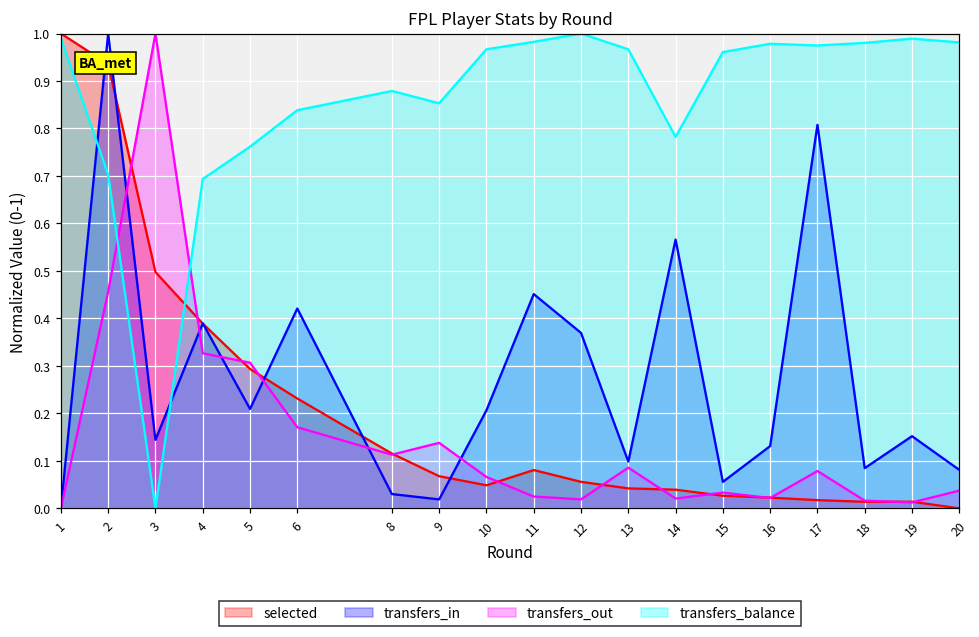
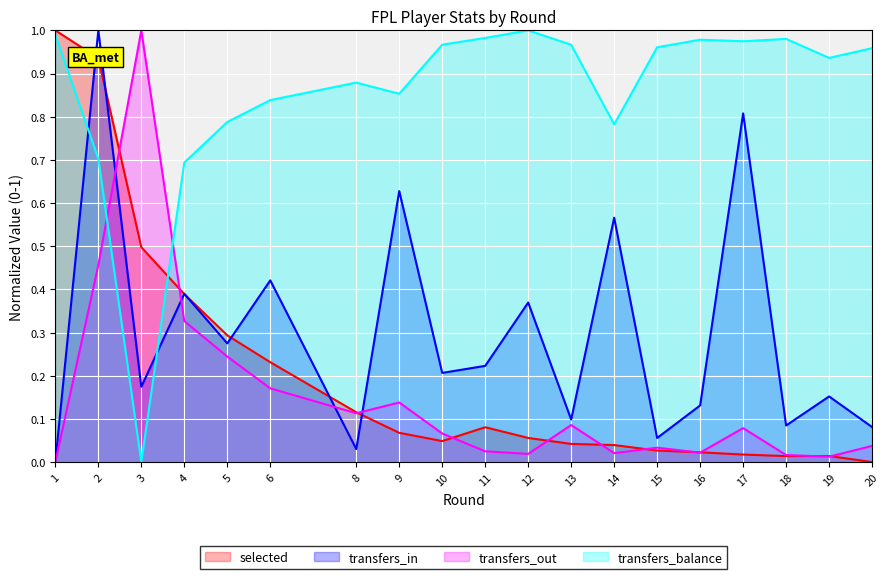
  {
    "selected": {
      "1": 1.00,
      "3": 0.50,
      "5": 0.29,
      "6": 0.23,
      "9": 0.07,
      "10": 0.05,
      "11": 0.08,
      "12": 0.06,
      "13": 0.04,
      "14": 0.04,
      "15": 0.03,
      "17": 0.02,
      "20": 0.00
    },
    "transfers_in": {
      "2": 1.00,
-     "3": 0.14,
-     "5": 0.21,
+     "3": 0.17,
+     "5": 0.27,
      "6": 0.42,
      "8": 0.03,
-     "9": 0.02,
+     "9": 0.63,
      "10": 0.21,
-     "11": 0.45,
+     "11": 0.22,
      "12": 0.37,
      "13": 0.10,
      "14": 0.57,
      "15": 0.06,
      "16": 0.13,
      "17": 0.81,
      "18": 0.08,
      "19": 0.15,
      "20": 0.08
    },
    "transfers_out": {
      "2": 0.46,
      "3": 1.00,
      "4": 0.33,
-     "5": 0.31,
+     "5": 0.24,
      "6": 0.17,
      "9": 0.14,
      "10": 0.07,
      "11": 0.02,
      "12": 0.02,
      "13": 0.09,
      "14": 0.02,
      "15": 0.03,
      "17": 0.08,
      "20": 0.04
    },
    "transfers_balance": {
      "1": 0.99,
      "2": 0.70,
      "3": 0.00,
      "4": 0.69,
-     "5": 0.76,
+     "5": 0.79,
      "6": 0.84,
      "8": 0.88,
      "9": 0.85,
      "10": 0.97,
      "11": 0.98,
      "12": 1.00,
      "13": 0.97,
      "14": 0.78,
      "15": 0.96,
      "16": 0.98,
      "17": 0.97,
      "18": 0.98,
-     "19": 0.99,
-     "20": 0.98
+     "19": 0.94,
+     "20": 0.96
    }
  }
